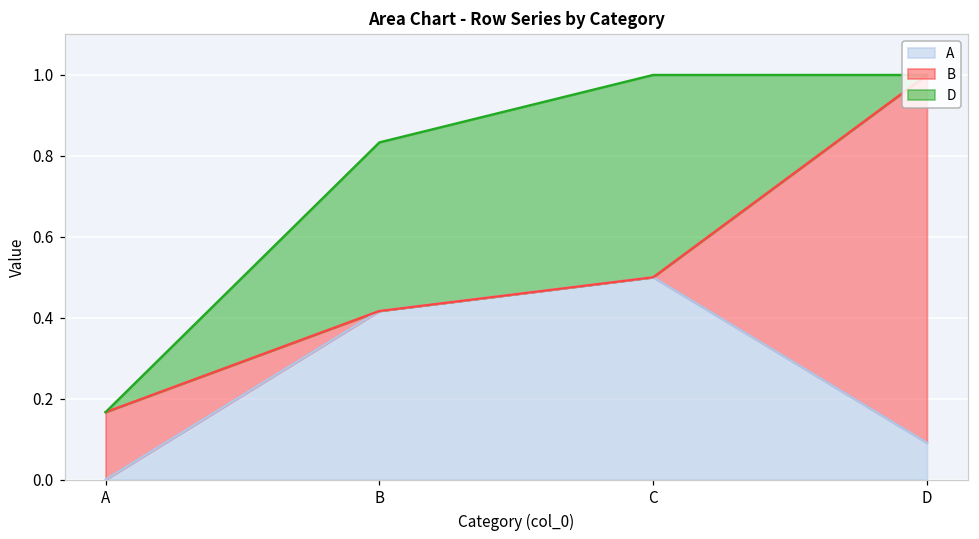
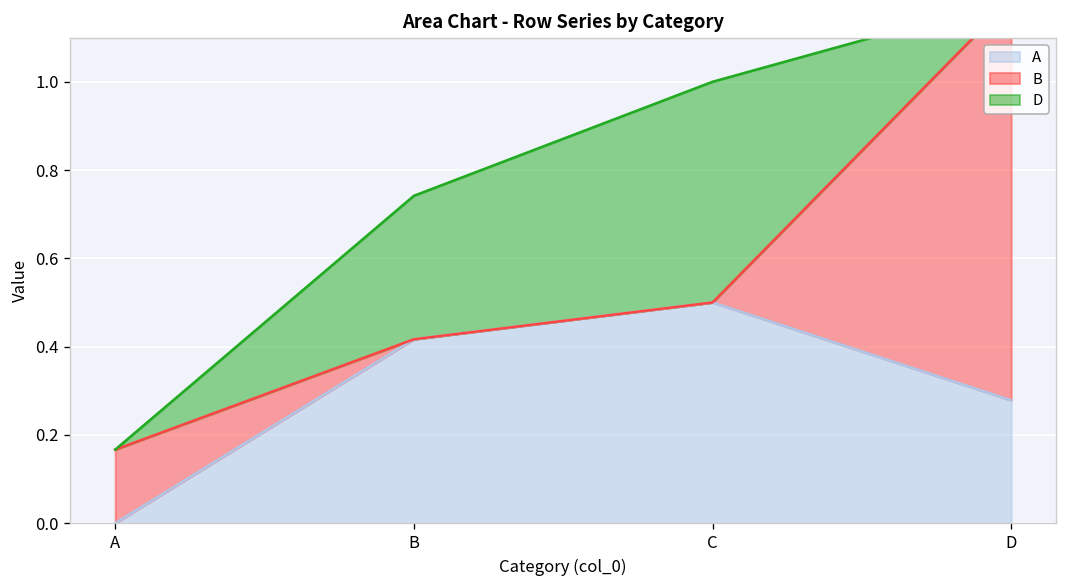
  {
    "A": {
      "A": 0.00,
-     "D": 0.09
+     "D": 0.28
    },
    "D": {
-     "B": 0.42,
+     "B": 0.32,
      "C": 0.50
    }
  }
